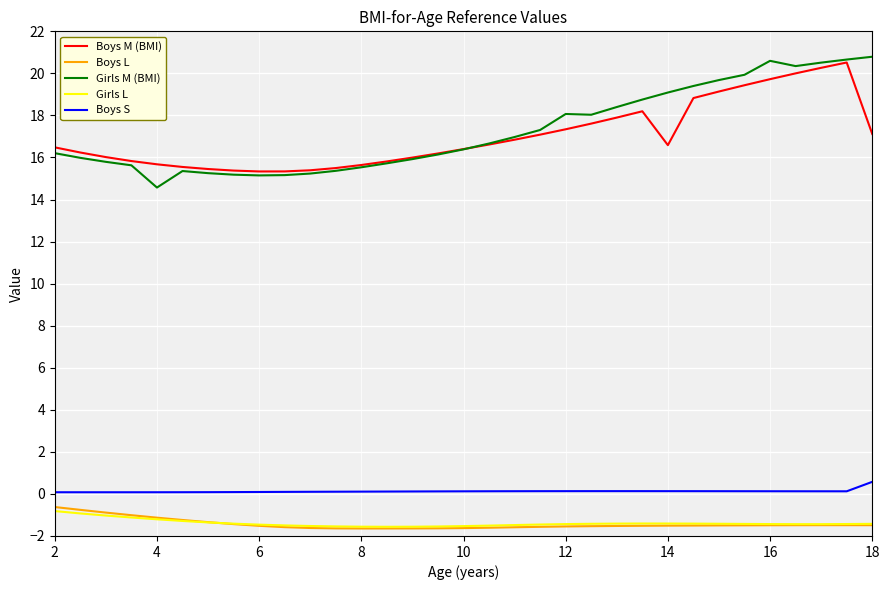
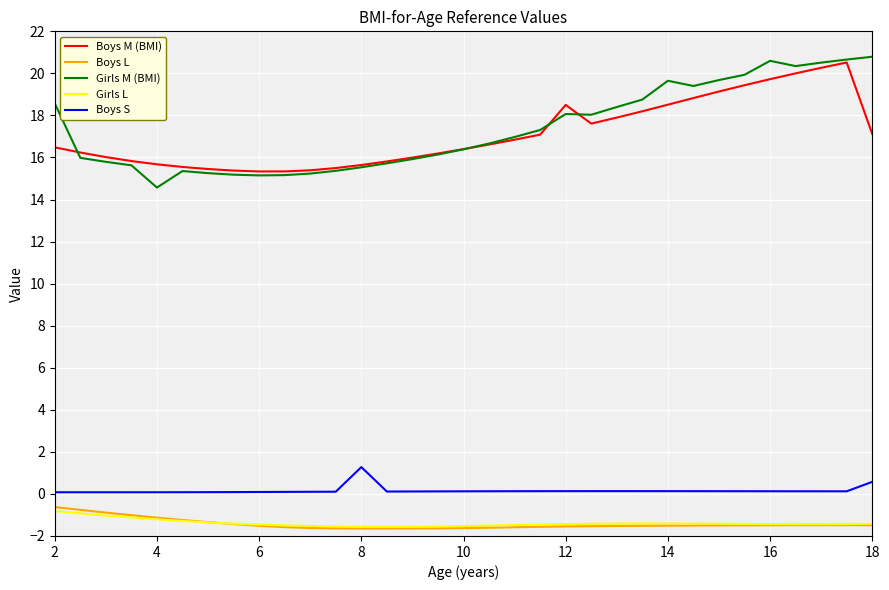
  {
    "Boys M (BMI)": {
      "2": 16.5,
      "4": 15.7,
      "6": 15.3,
-     "12": 17.3,
-     "14": 16.6,
+     "12": 18.5,
+     "14": 18.5,
      "16": 19.7,
      "18": 17.1
    },
    "Boys L": {
      "2": -0.6
    },
    "Girls M (BMI)": {
-     "2": 16.2,
+     "2": 18.6,
      "4": 14.6,
      "6": 15.1,
      "12": 18.1,
-     "14": 19.1,
+     "14": 19.7,
      "16": 20.6,
      "18": 20.8
    },
    "Girls L": {
      "2": -0.8
    },
    "Boys S": {
      "2": 0.1,
      "4": 0.1,
      "6": 0.1,
-     "8": 0.1,
+     "8": 1.3,
      "10": 0.1,
      "12": 0.1,
      "14": 0.1,
      "16": 0.1,
      "18": 0.6
    }
  }
